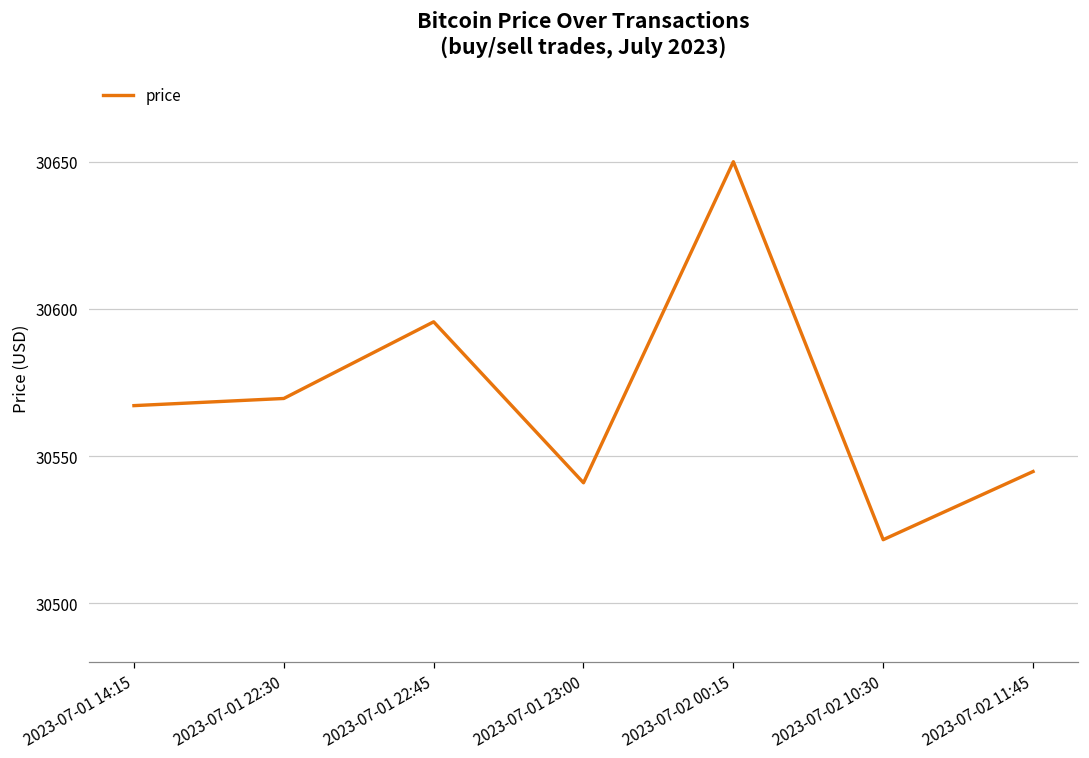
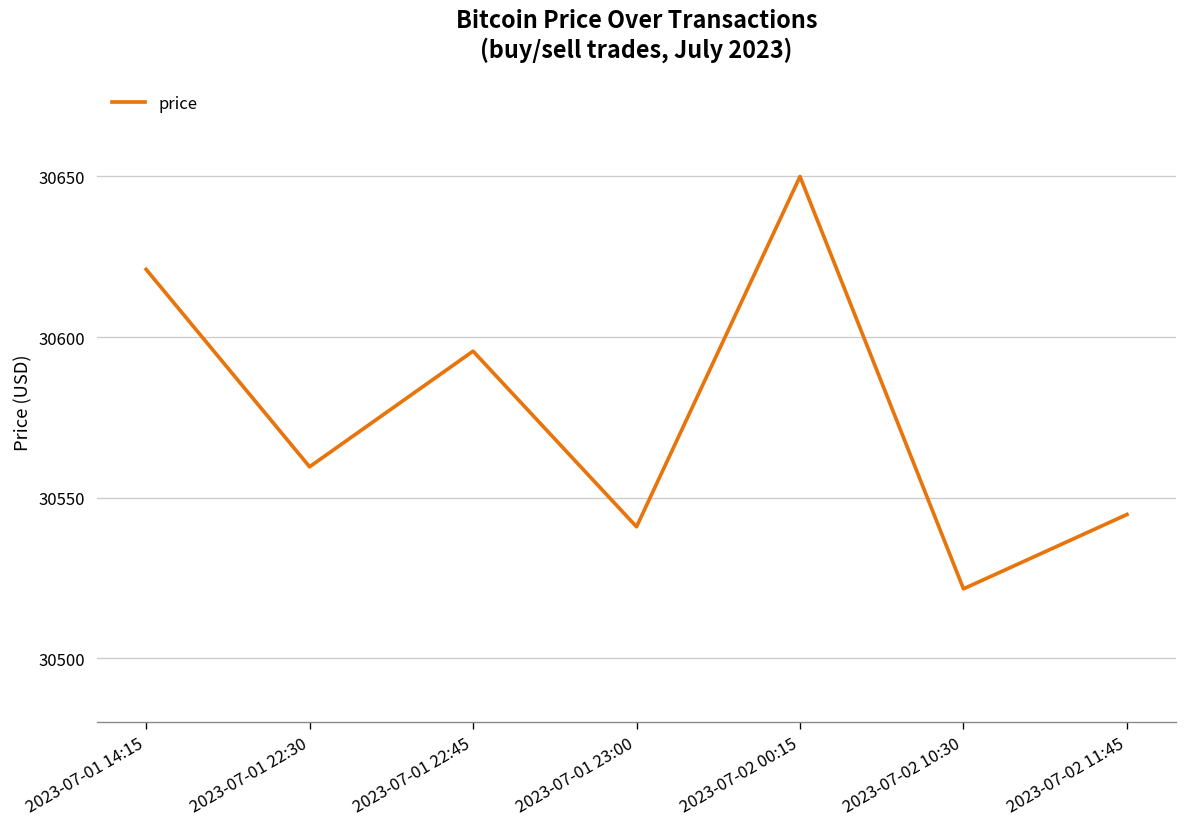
  {
-   "2023-07-01 14:15": 30567,
-   "2023-07-01 22:30": 30570,
+   "2023-07-01 14:15": 30621,
+   "2023-07-01 22:30": 30560,
    "2023-07-01 22:45": 30596,
    "2023-07-01 23:00": 30541,
    "2023-07-02 00:15": 30650,
    "2023-07-02 10:30": 30522,
    "2023-07-02 11:45": 30545
  }
